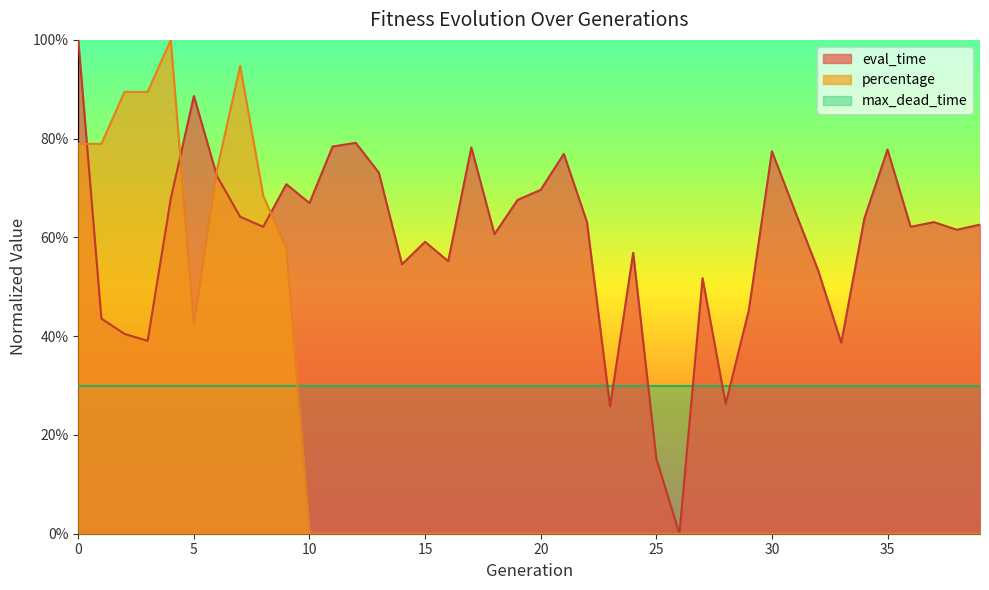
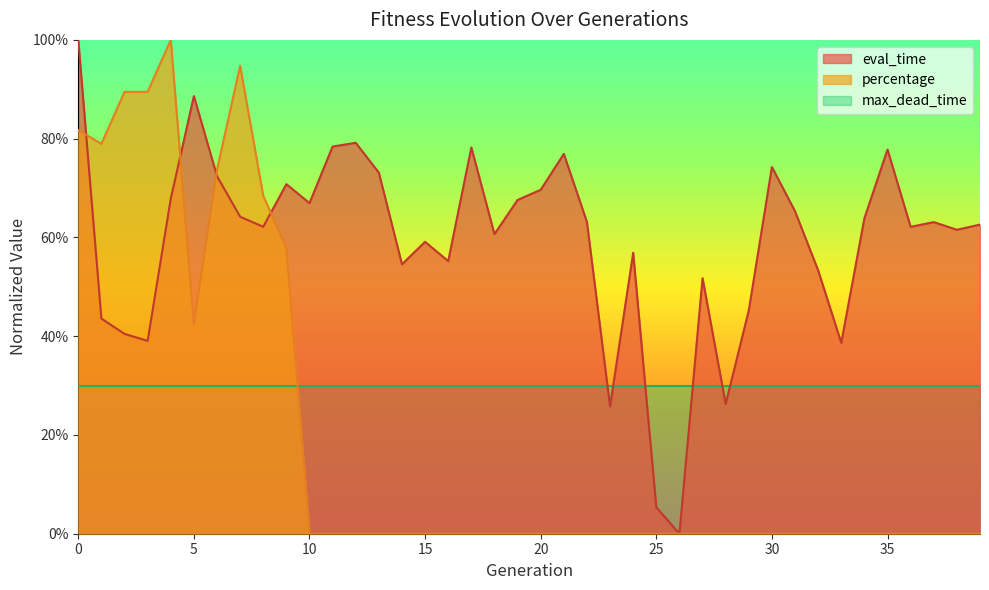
  {
    "eval_time": {
      "0": "100%",
      "5": "89%",
      "10": "67%",
      "15": "59%",
      "20": "70%",
-     "25": "15%",
-     "30": "77%",
+     "25": "5%",
+     "30": "74%",
      "35": "78%"
    },
    "percentage": {
-     "0": "79%",
+     "0": "82%",
      "5": "42%",
      "10": "0%",
      "15": "0%",
      "20": "0%",
      "25": "0%",
      "30": "0%",
      "35": "0%"
    },
    "max_dead_time": {
      "0": "30%",
      "5": "30%",
      "10": "30%",
      "15": "30%",
      "20": "30%",
      "25": "30%",
      "30": "30%",
      "35": "30%"
    }
  }
